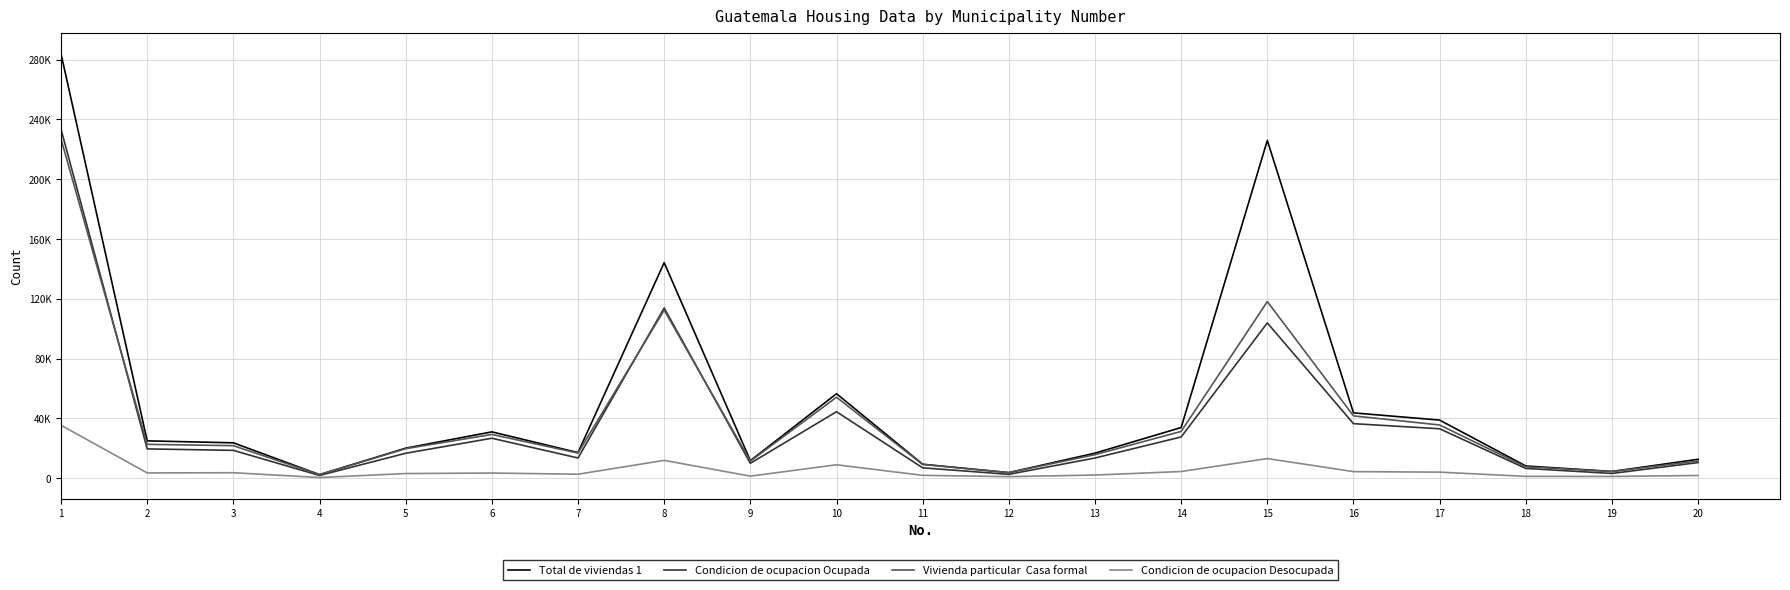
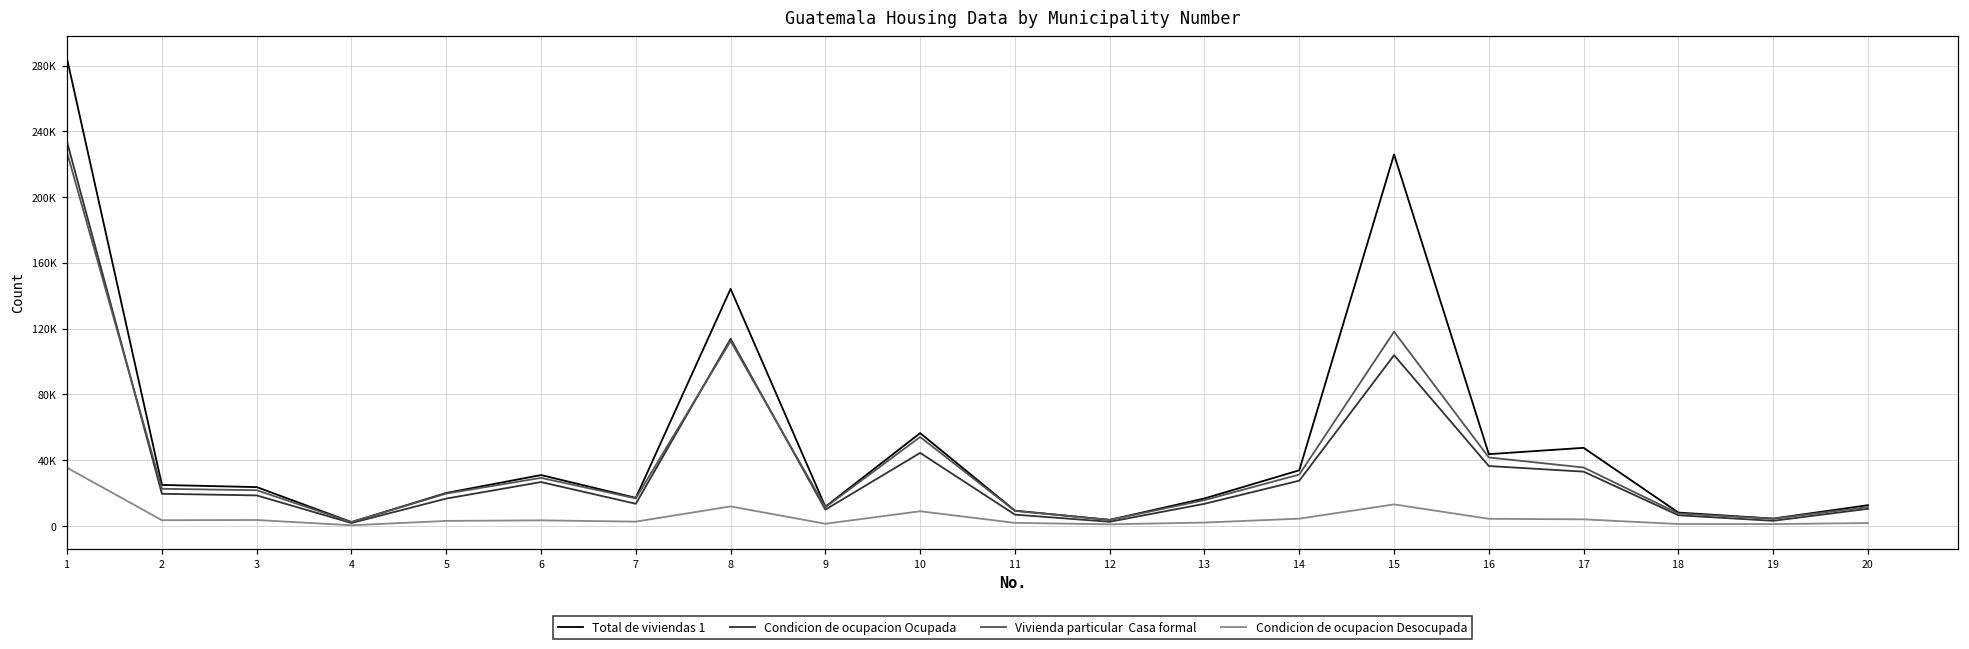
  {
    "Total de viviendas 1": {
      "1": 284000,
      "2": 25000,
      "3": 24000,
      "8": 144000,
      "10": 57000,
      "14": 34000,
      "15": 226000,
      "16": 44000,
-     "17": 39000
+     "17": 48000
    },
    "Condicion de ocupacion Desocupada": {
      "1": 35000,
      "2": 4000,
      "3": 4000,
      "5": 3000,
      "6": 3000,
      "7": 3000,
      "8": 12000,
      "9": 1000,
      "10": 9000,
      "11": 2000,
      "13": 2000,
      "14": 4000,
      "15": 13000,
      "16": 4000,
      "17": 4000,
      "18": 1000,
      "19": 1000,
      "20": 2000
    }
  }
